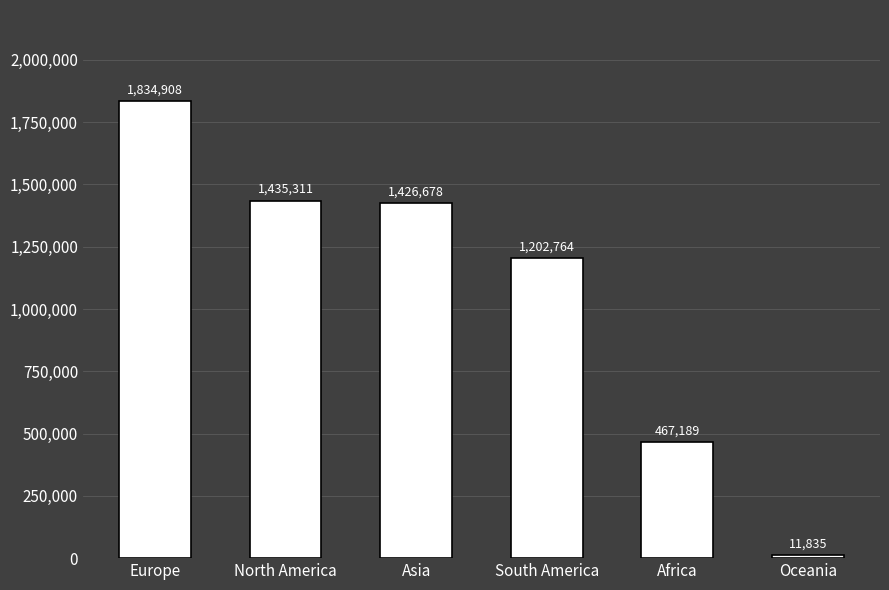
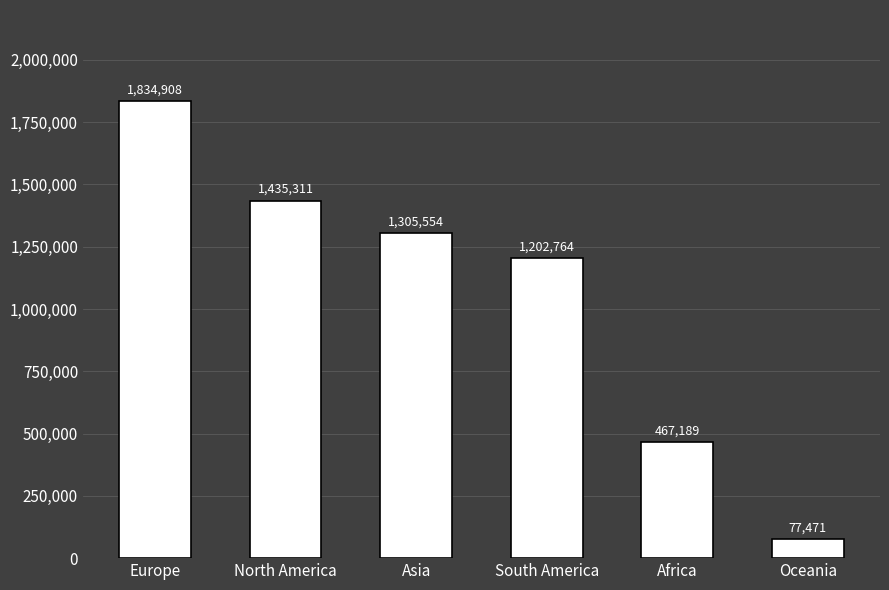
  {
    "Europe": "1,834,908",
    "North America": "1,435,311",
-   "Asia": "1,426,678",
+   "Asia": "1,305,554",
    "South America": "1,202,764",
    "Africa": "467,189",
-   "Oceania": "11,835"
+   "Oceania": "77,471"
  }
